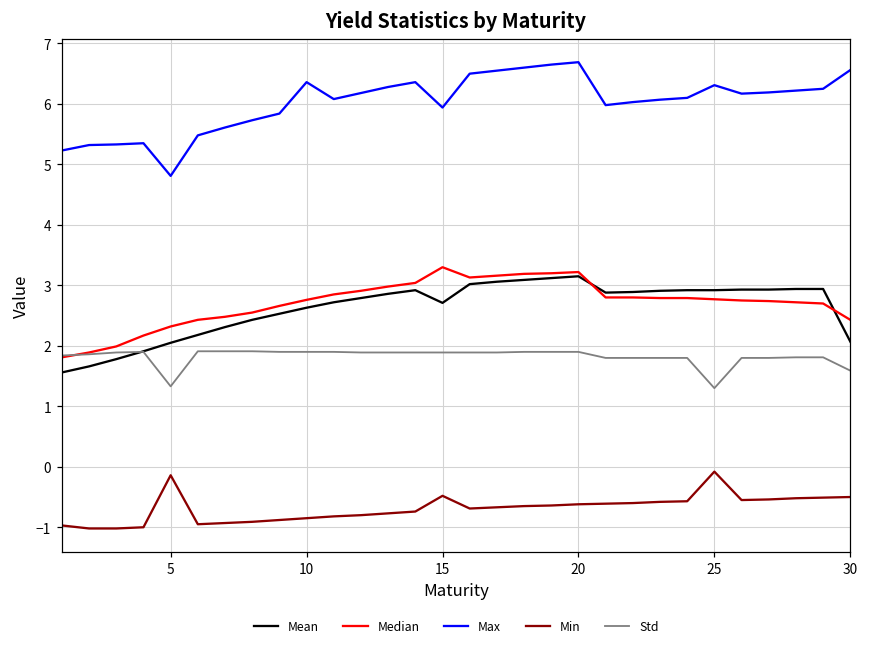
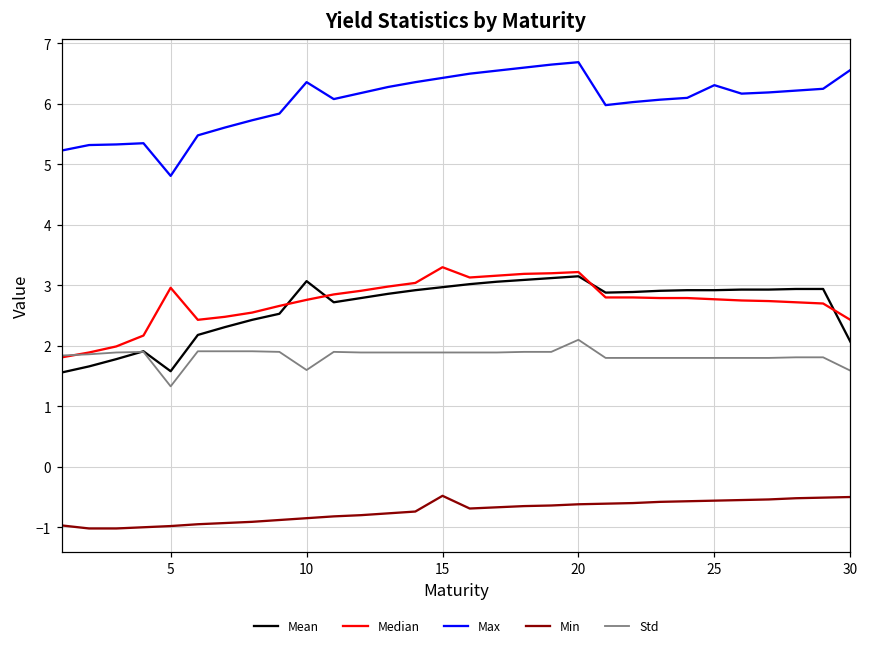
  {
    "Mean": {
-     "5": 2.1,
-     "10": 2.6,
-     "15": 2.7,
+     "5": 1.6,
+     "10": 3.1,
+     "15": 3.0,
      "20": 3.2,
      "25": 2.9,
      "30": 2.1
    },
    "Median": {
-     "5": 2.3,
+     "5": 3.0,
      "10": 2.8,
      "15": 3.3,
      "20": 3.2,
      "25": 2.8,
      "30": 2.4
    },
    "Max": {
      "5": 4.8,
      "10": 6.4,
-     "15": 5.9,
+     "15": 6.4,
      "20": 6.7,
      "25": 6.3,
      "30": 6.6
    },
    "Min": {
-     "5": -0.1,
+     "5": -1.0,
      "10": -0.9,
      "15": -0.5,
      "20": -0.6,
-     "25": -0.1,
+     "25": -0.6,
      "30": -0.5
    },
    "Std": {
      "5": 1.3,
-     "10": 1.9,
+     "10": 1.6,
      "15": 1.9,
-     "20": 1.9,
-     "25": 1.3,
+     "20": 2.1,
+     "25": 1.8,
      "30": 1.6
    }
  }
